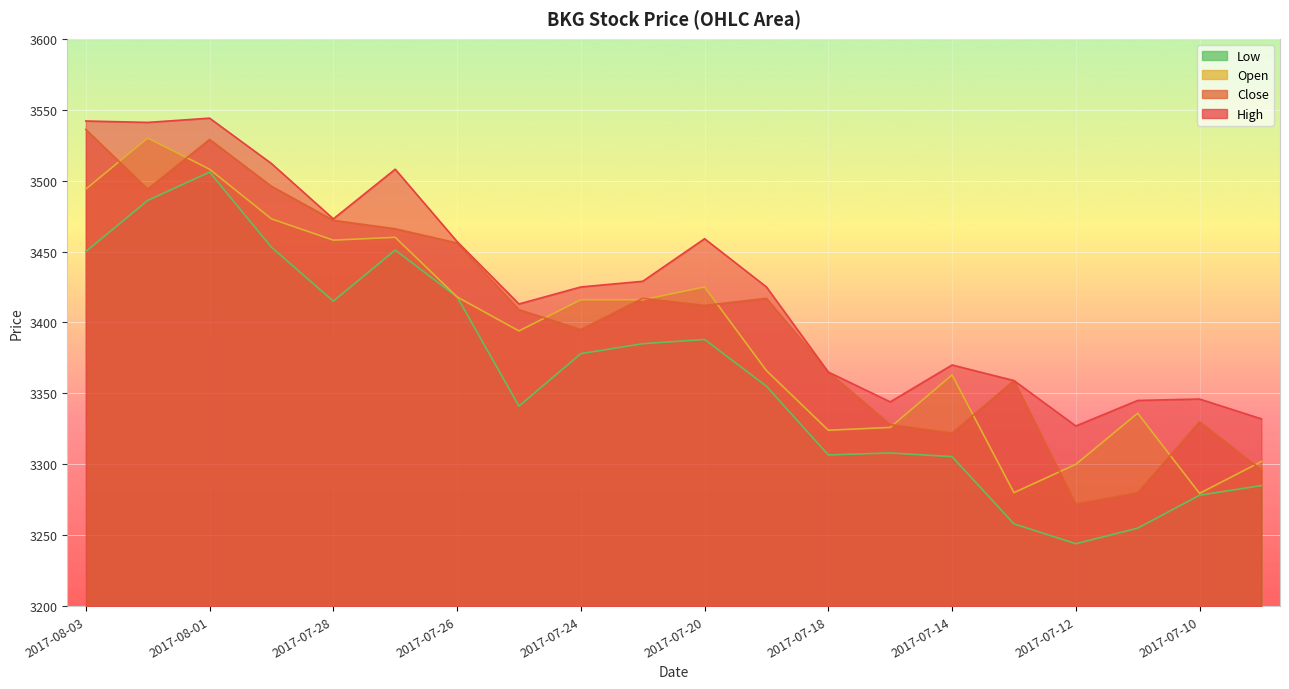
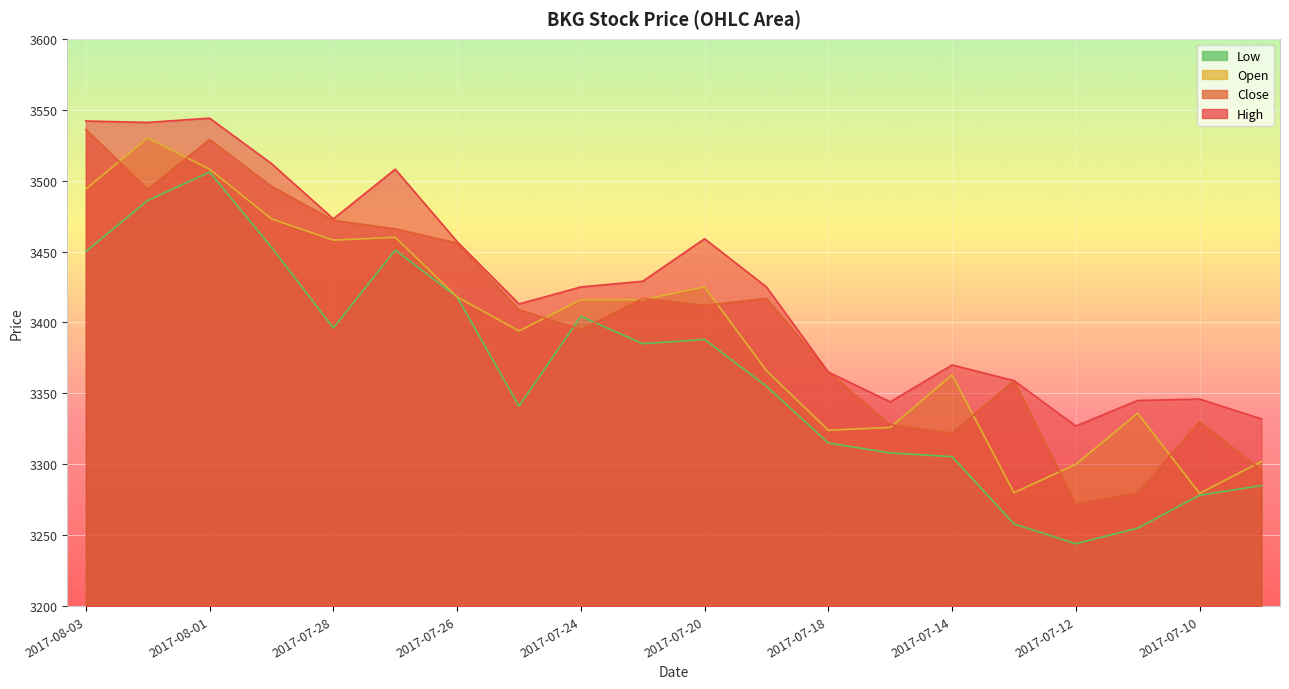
  {
    "Low": {
      "2017-08-03": 3450,
      "2017-08-01": 3506,
-     "2017-07-28": 3415,
-     "2017-07-24": 3378,
+     "2017-07-28": 3396,
+     "2017-07-24": 3404,
      "2017-07-20": 3388,
-     "2017-07-18": 3307,
+     "2017-07-18": 3315,
      "2017-07-14": 3305,
      "2017-07-12": 3244
    },
    "Open": {
      "2017-08-03": 3494,
      "2017-08-01": 3508,
      "2017-07-28": 3458,
      "2017-07-24": 3416,
      "2017-07-20": 3425,
      "2017-07-18": 3324,
      "2017-07-14": 3363,
      "2017-07-12": 3300
    }
  }
